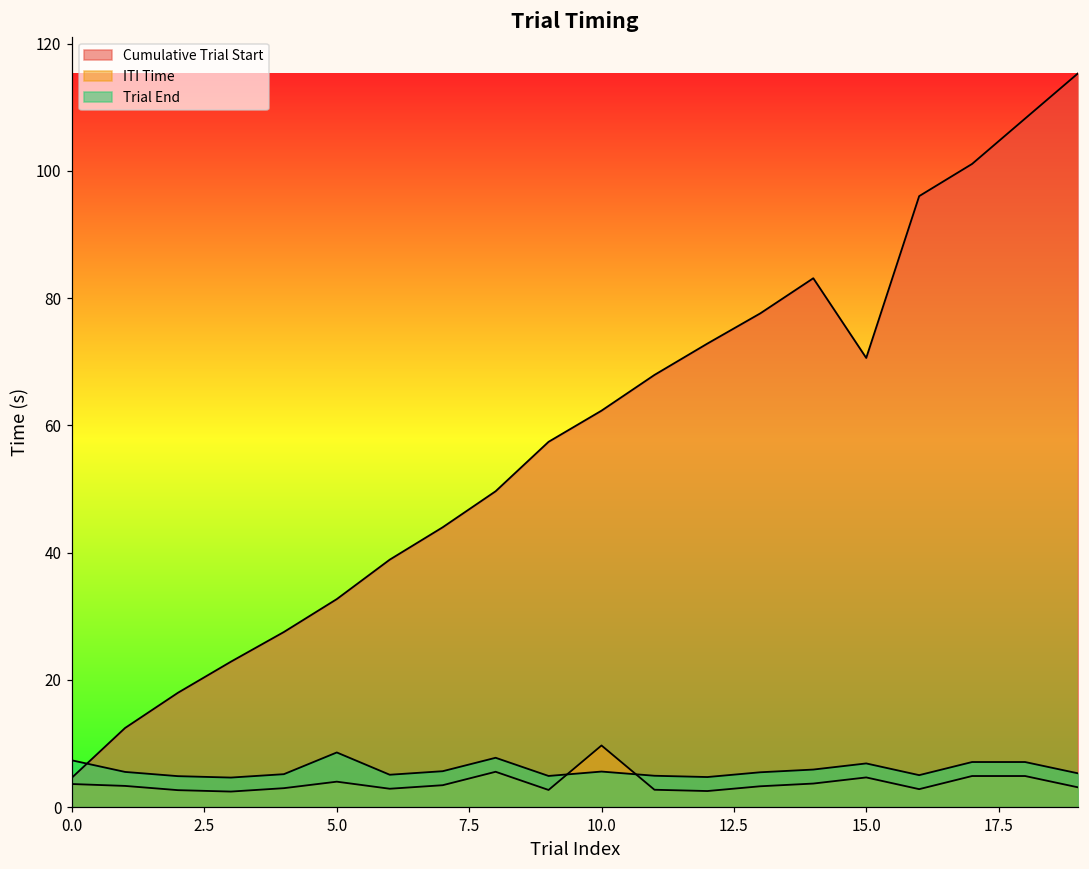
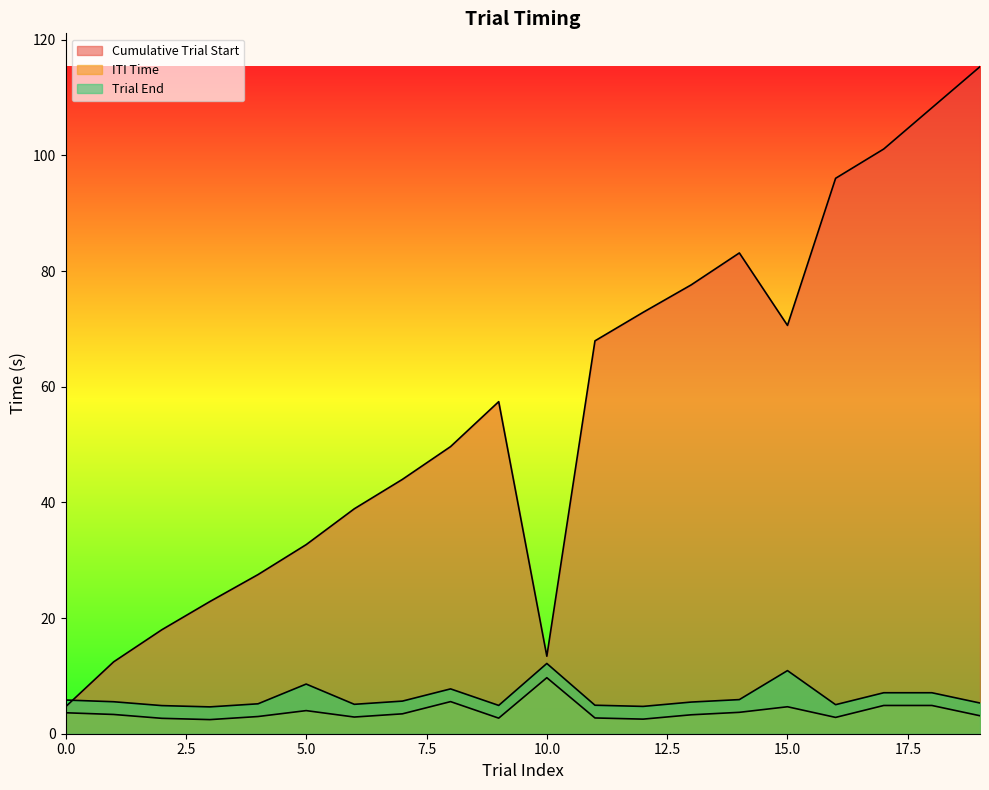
  {
    "Cumulative Trial Start": {
      "0.0": 5,
      "5.0": 33,
-     "10.0": 62,
+     "10.0": 13,
      "15.0": 71
    },
    "ITI Time": {
      "0.0": 4,
      "5.0": 4,
      "10.0": 10,
      "15.0": 5
    },
    "Trial End": {
-     "0.0": 7,
+     "0.0": 6,
      "5.0": 9,
-     "10.0": 6,
-     "15.0": 7
+     "10.0": 12,
+     "15.0": 11
    }
  }
